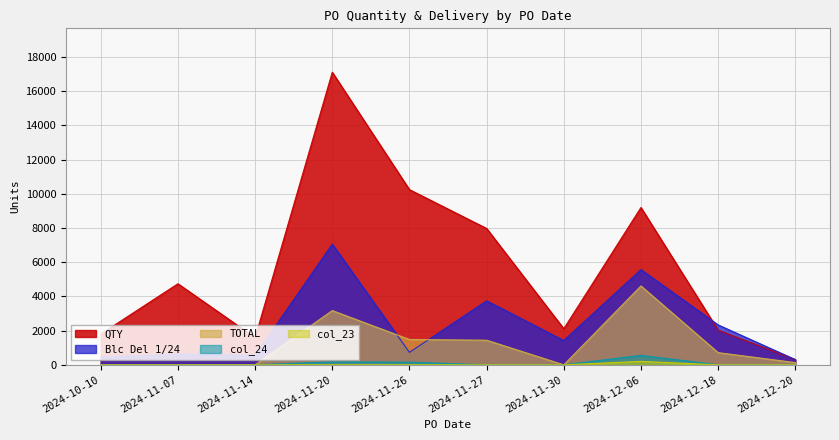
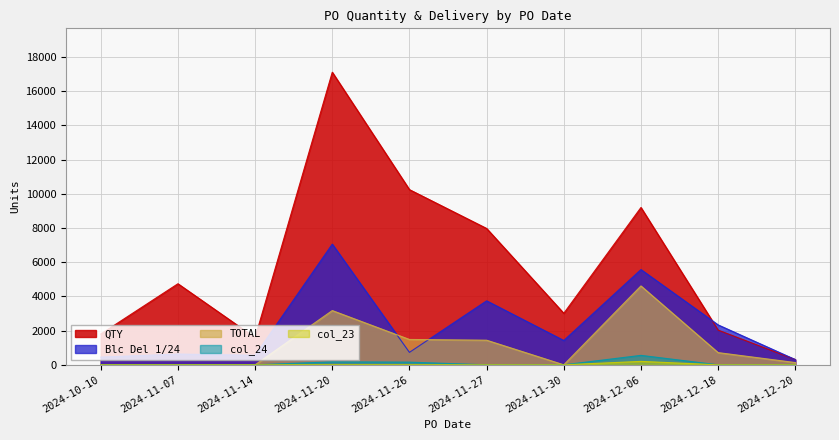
  {
    "QTY": {
      "2024-11-07": 4700,
      "2024-11-20": 17100,
      "2024-11-26": 10200,
      "2024-11-27": 8000,
-     "2024-11-30": 2100,
+     "2024-11-30": 3000,
      "2024-12-06": 9200,
      "2024-12-18": 2000
    },
    "Blc Del 1/24": {
      "2024-11-20": 7100,
      "2024-11-26": 700,
      "2024-11-27": 3700,
      "2024-11-30": 1400,
      "2024-12-06": 5600,
      "2024-12-18": 2300
    },
    "col_24": {
      "2024-11-20": 200,
      "2024-11-26": 200,
      "2024-12-06": 600
    }
  }
